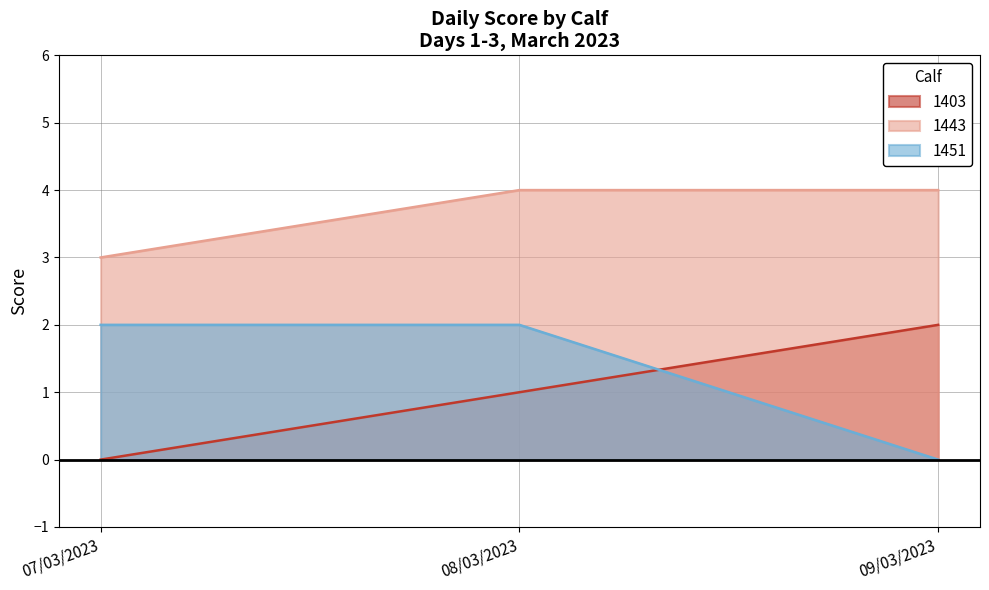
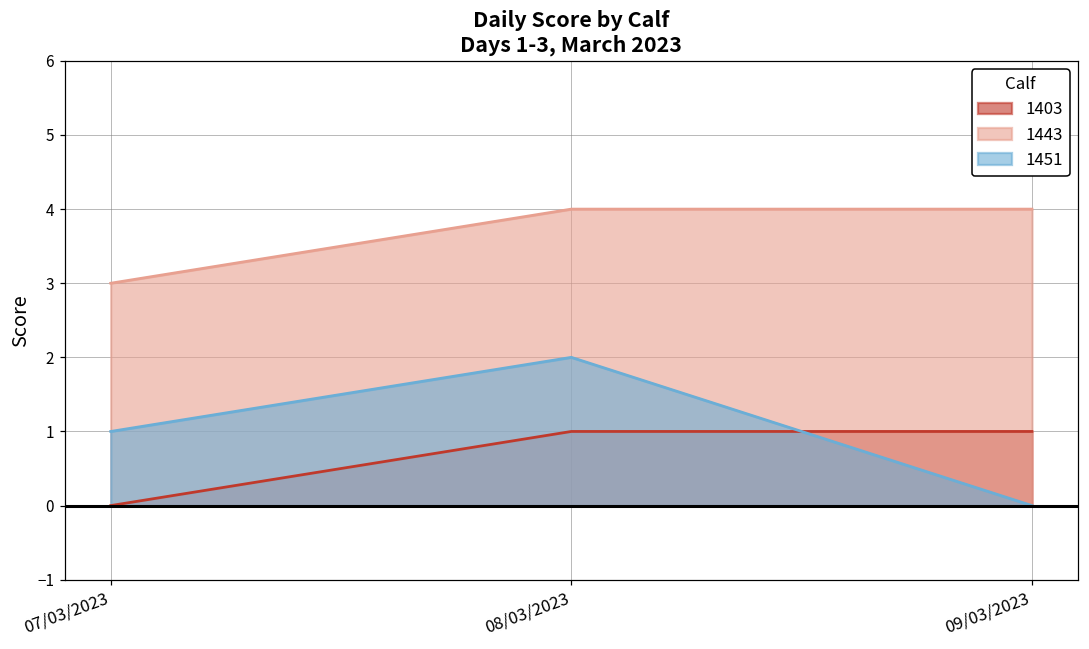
  {
    "1403": {
      "07/03/2023": 0,
      "08/03/2023": 1,
-     "09/03/2023": 2
+     "09/03/2023": 1
    },
    "1443": {
      "07/03/2023": 3,
      "08/03/2023": 4,
      "09/03/2023": 4
    },
    "1451": {
-     "07/03/2023": 2,
+     "07/03/2023": 1,
      "08/03/2023": 2,
      "09/03/2023": 0
    }
  }
